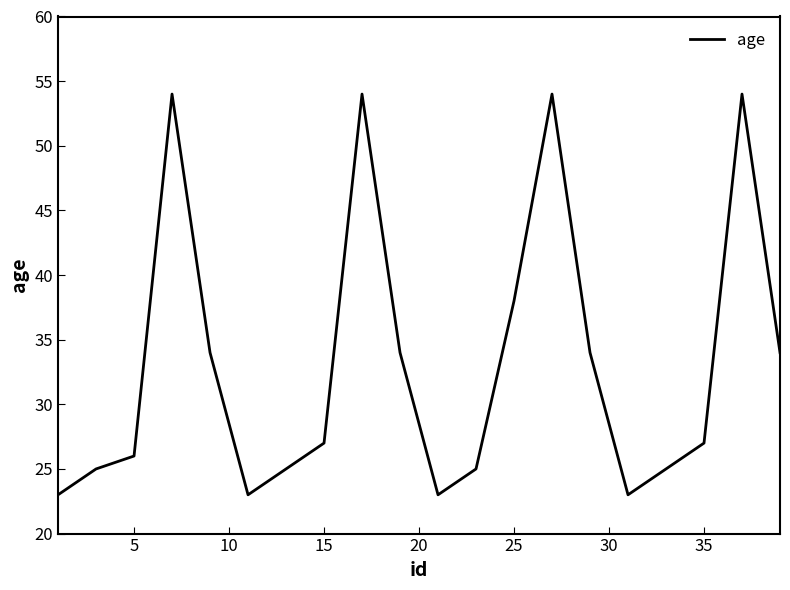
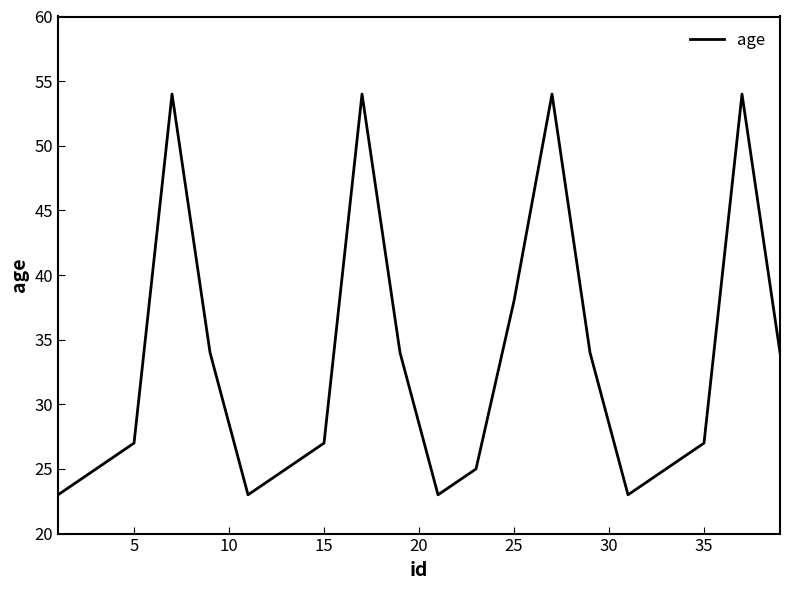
  {
-   "5": 26,
+   "5": 27,
    "15": 27,
    "25": 38,
    "35": 27
  }
